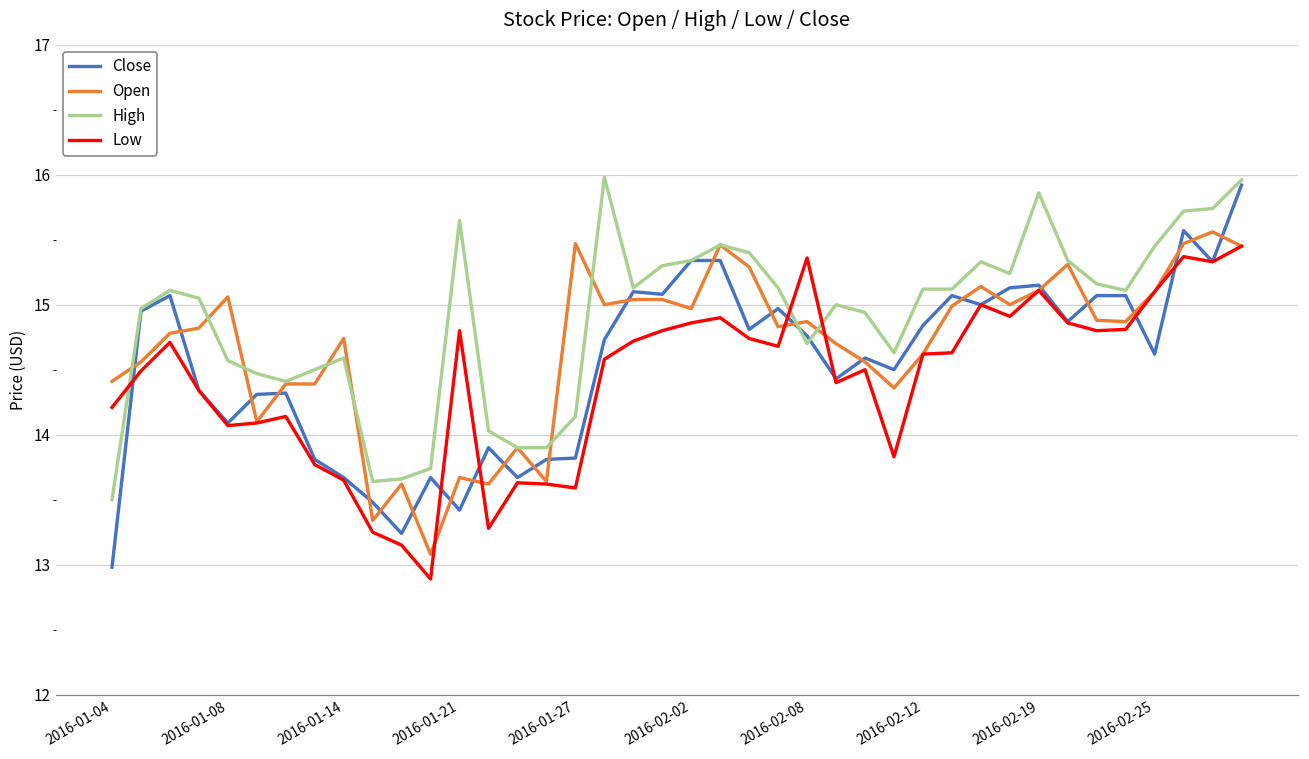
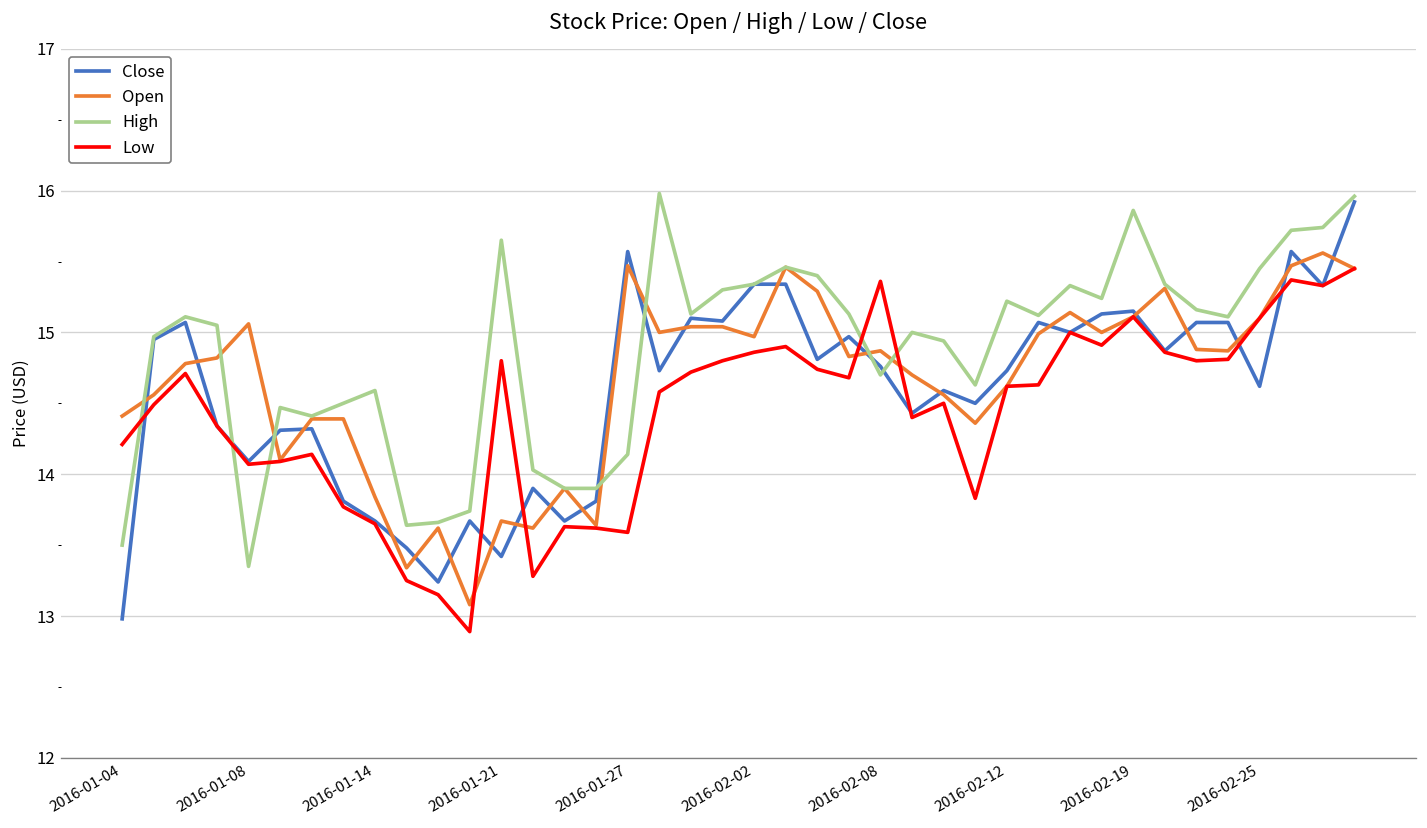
  {
    "Close": {
      "2016-01-04": 12.98,
      "2016-01-21": 13.42,
-     "2016-01-27": 13.82,
+     "2016-01-27": 15.57,
      "2016-02-08": 14.76,
-     "2016-02-12": 14.84,
+     "2016-02-12": 14.73,
      "2016-02-19": 15.15,
      "2016-02-25": 14.62
    },
    "Open": {
      "2016-01-04": 14.41,
      "2016-01-08": 15.06,
-     "2016-01-14": 14.74,
+     "2016-01-14": 13.84,
      "2016-01-21": 13.67,
      "2016-01-27": 15.47,
      "2016-02-02": 14.97,
      "2016-02-08": 14.87
    },
    "High": {
      "2016-01-04": 13.50,
-     "2016-01-08": 14.57,
+     "2016-01-08": 13.35,
      "2016-01-14": 14.59,
      "2016-01-21": 15.65,
      "2016-01-27": 14.14,
      "2016-02-08": 14.70,
-     "2016-02-12": 15.12,
+     "2016-02-12": 15.22,
      "2016-02-19": 15.86,
      "2016-02-25": 15.45
    },
    "Low": {
      "2016-01-04": 14.21,
      "2016-01-21": 14.80,
      "2016-01-27": 13.59,
      "2016-02-02": 14.86,
      "2016-02-08": 15.36
    }
  }
